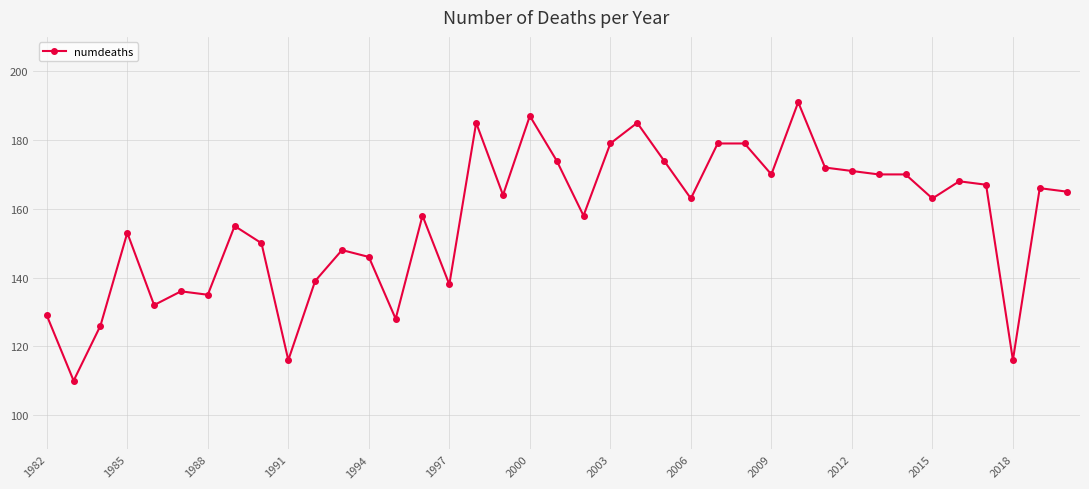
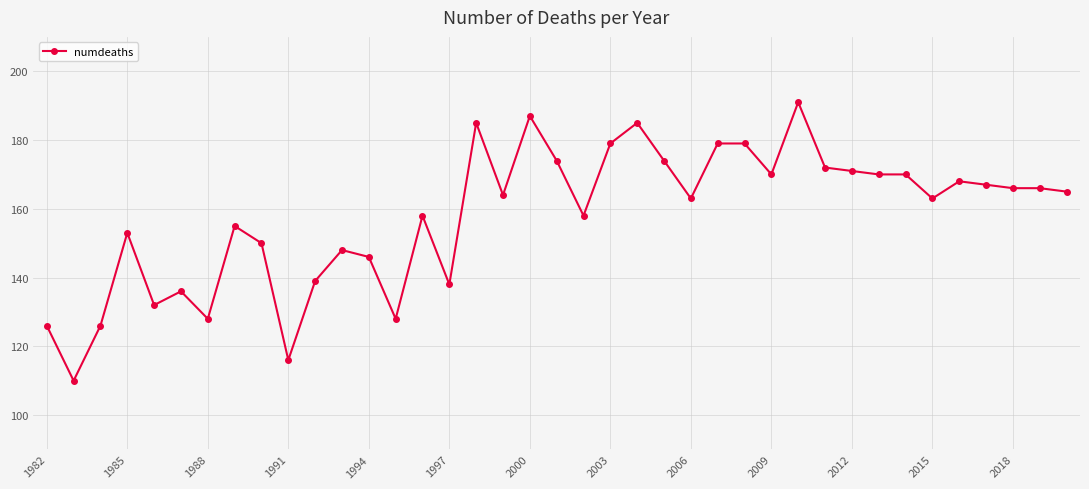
  {
-   "1982": 129,
+   "1982": 126,
    "1985": 153,
-   "1988": 135,
+   "1988": 128,
    "1991": 116,
    "1994": 146,
    "1997": 138,
    "2000": 187,
    "2003": 179,
    "2006": 163,
    "2009": 170,
    "2012": 171,
    "2015": 163,
-   "2018": 116
+   "2018": 166
  }
